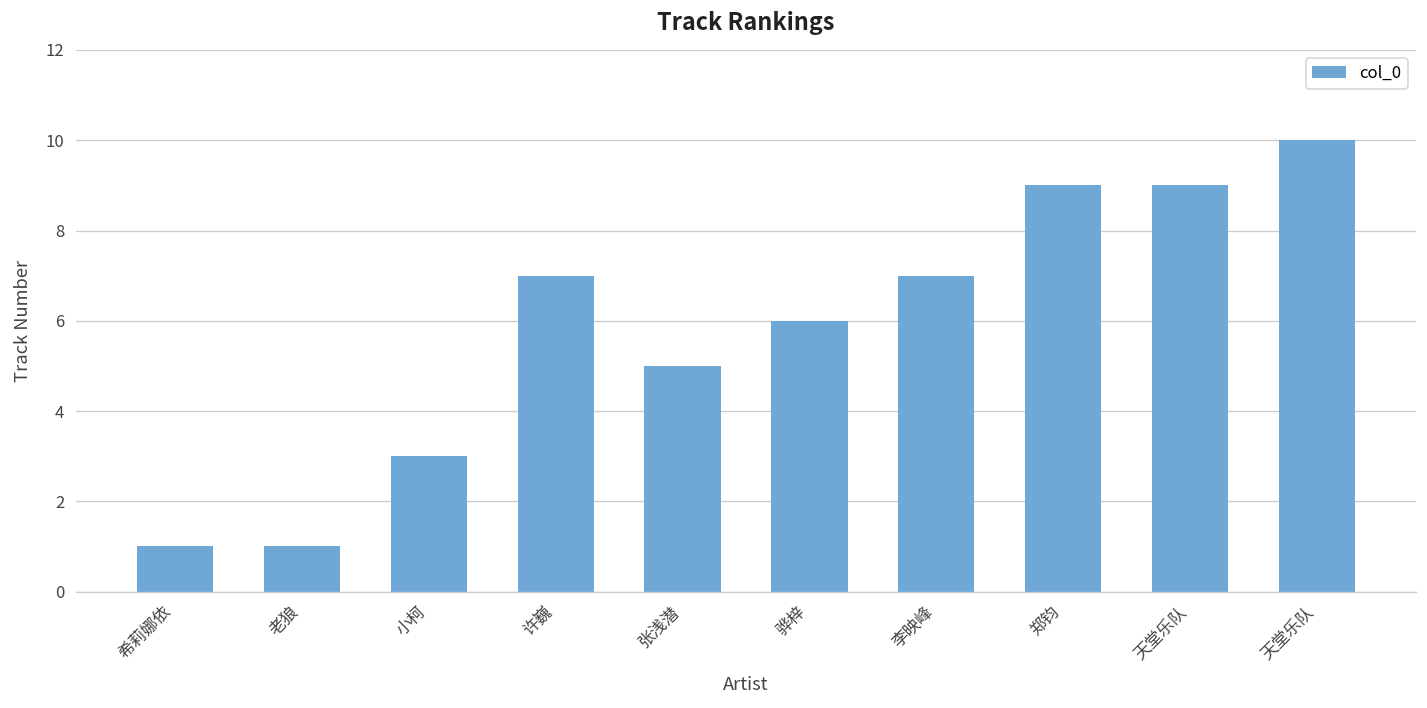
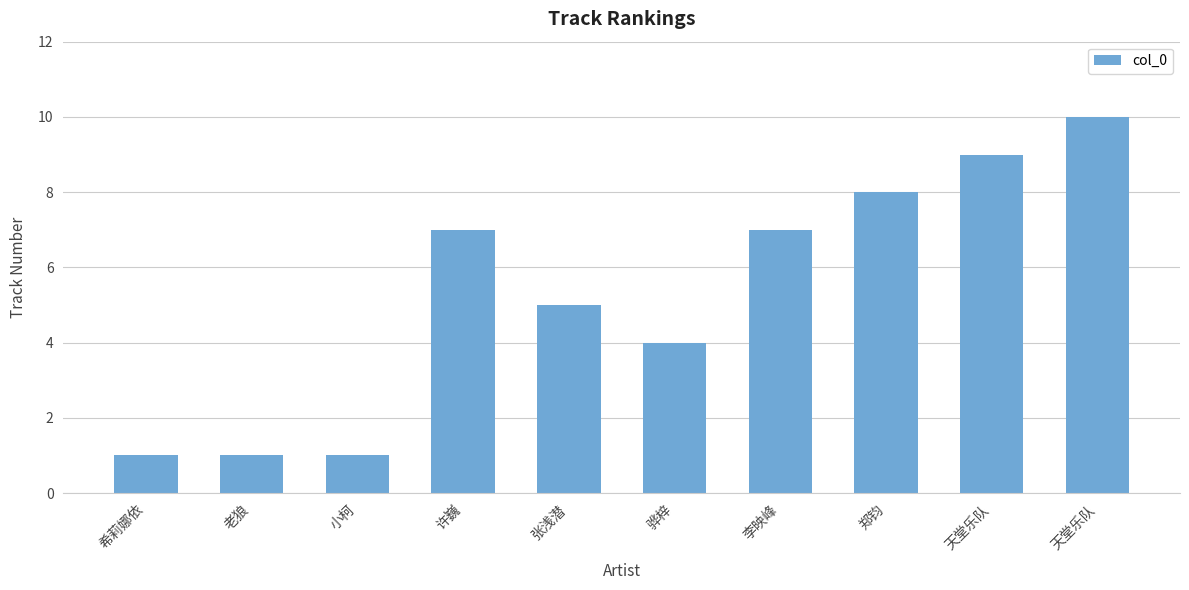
  {
    "希莉娜依": 1,
    "老狼": 1,
-   "小柯": 3,
+   "小柯": 1,
    "许巍": 7,
    "张浅潜": 5,
-   "骅梓": 6,
+   "骅梓": 4,
    "李映峰": 7,
-   "郑钧": 9
+   "郑钧": 8
  }
